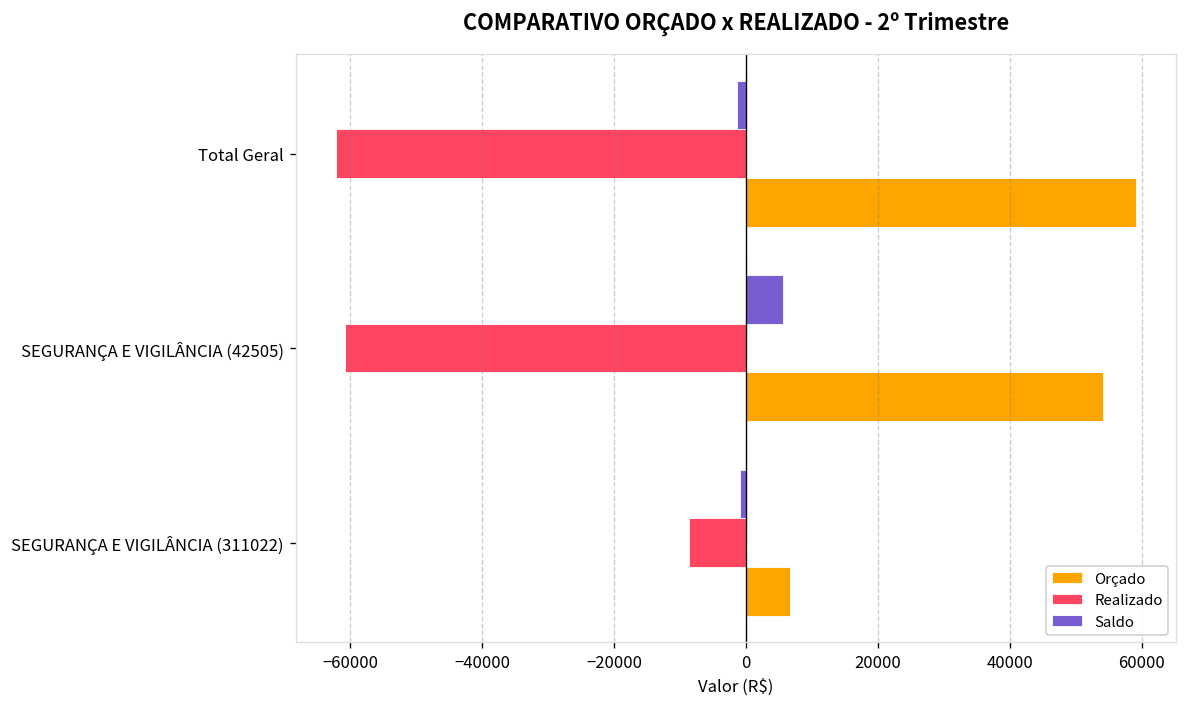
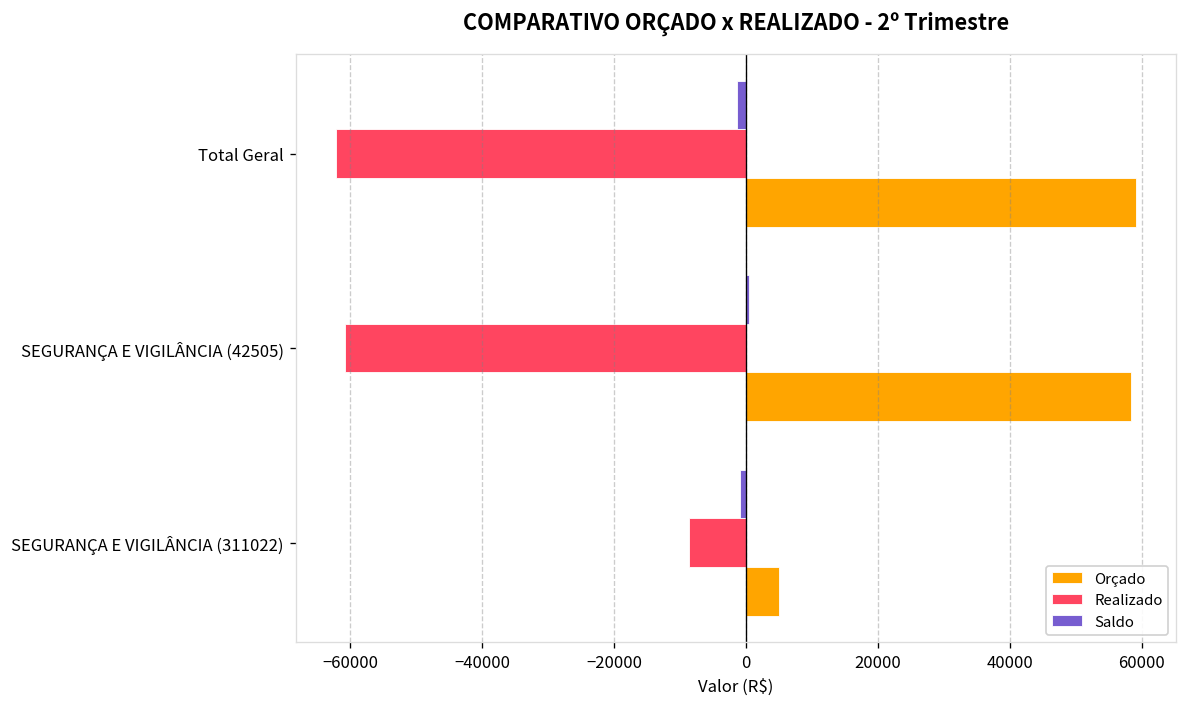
  {
    "Orçado": {
      "Total Geral": 59000,
-     "SEGURANÇA E VIGILÂNCIA (42505)": 54000,
-     "SEGURANÇA E VIGILÂNCIA (311022)": 7000
+     "SEGURANÇA E VIGILÂNCIA (42505)": 58000,
+     "SEGURANÇA E VIGILÂNCIA (311022)": 5000
    },
    "Realizado": {
      "Total Geral": -62000,
      "SEGURANÇA E VIGILÂNCIA (42505)": -61000,
      "SEGURANÇA E VIGILÂNCIA (311022)": -9000
    },
    "Saldo": {
      "Total Geral": -1000,
-     "SEGURANÇA E VIGILÂNCIA (42505)": 6000,
+     "SEGURANÇA E VIGILÂNCIA (42505)": 1000,
      "SEGURANÇA E VIGILÂNCIA (311022)": -1000
    }
  }
